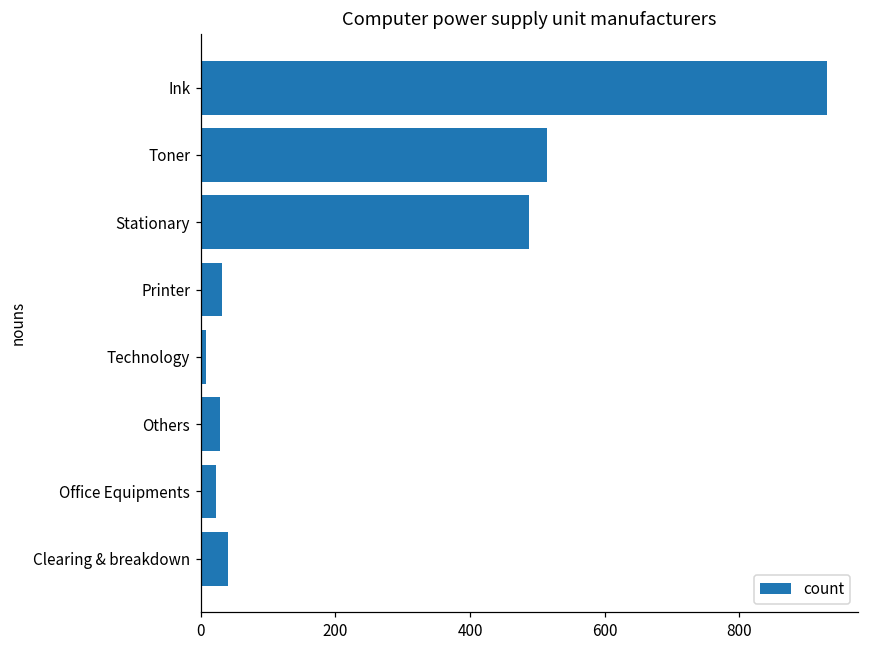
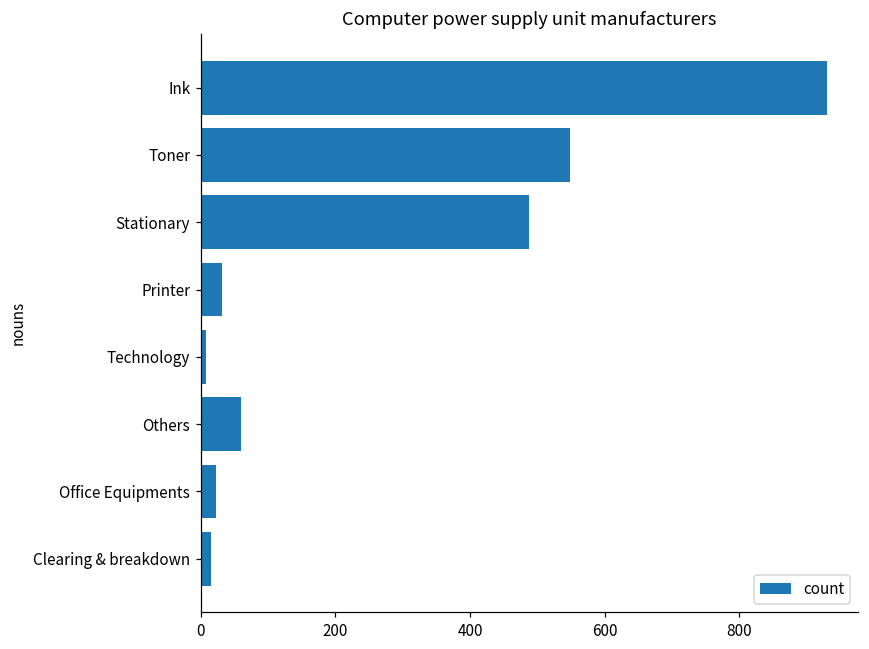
  {
    "Ink": 930,
-   "Toner": 520,
+   "Toner": 550,
    "Stationary": 490,
    "Printer": 30,
    "Technology": 10,
-   "Others": 30,
+   "Others": 60,
    "Office Equipments": 20,
-   "Clearing & breakdown": 40
+   "Clearing & breakdown": 20
  }
